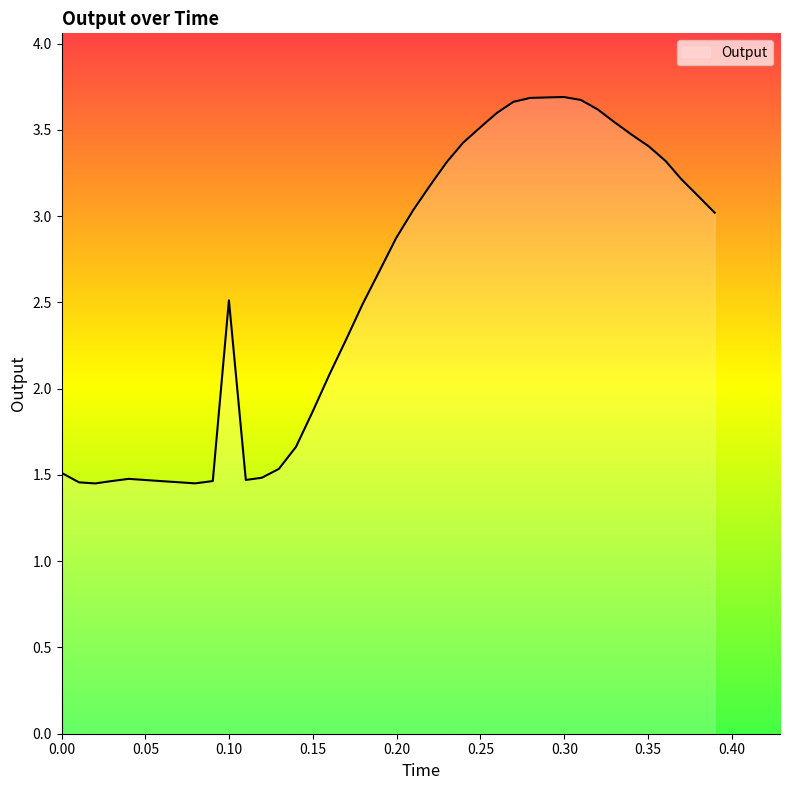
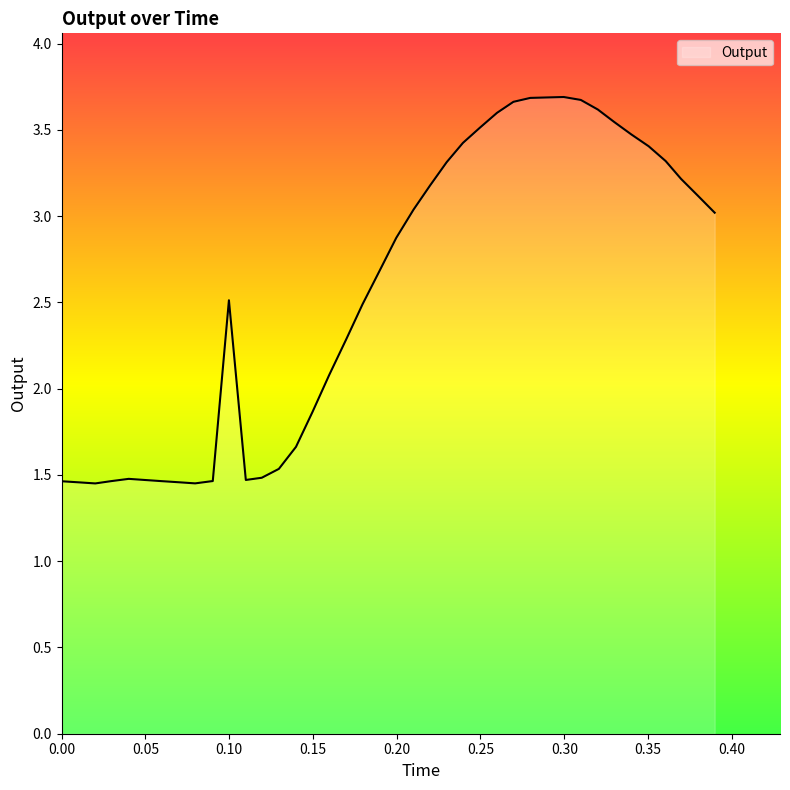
  {
-   "0.00": 1.51,
+   "0.00": 1.46,
    "0.05": 1.47,
    "0.10": 2.51
  }
